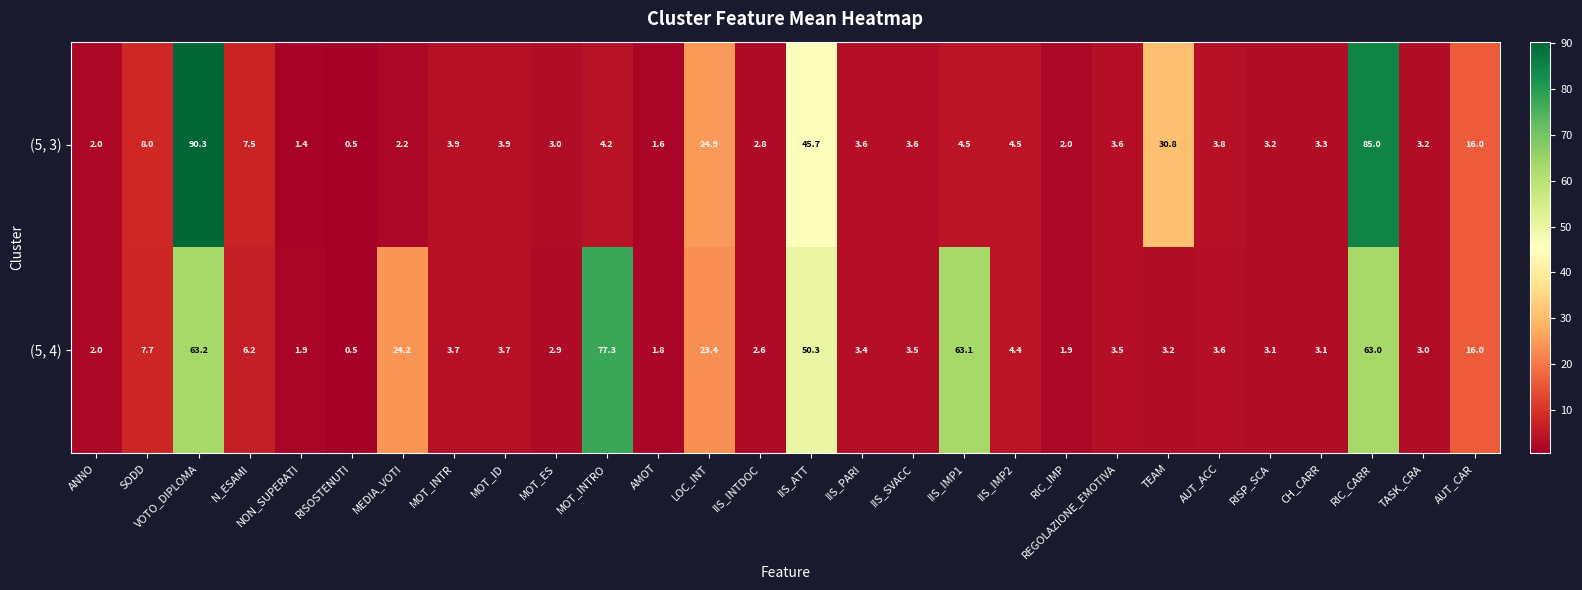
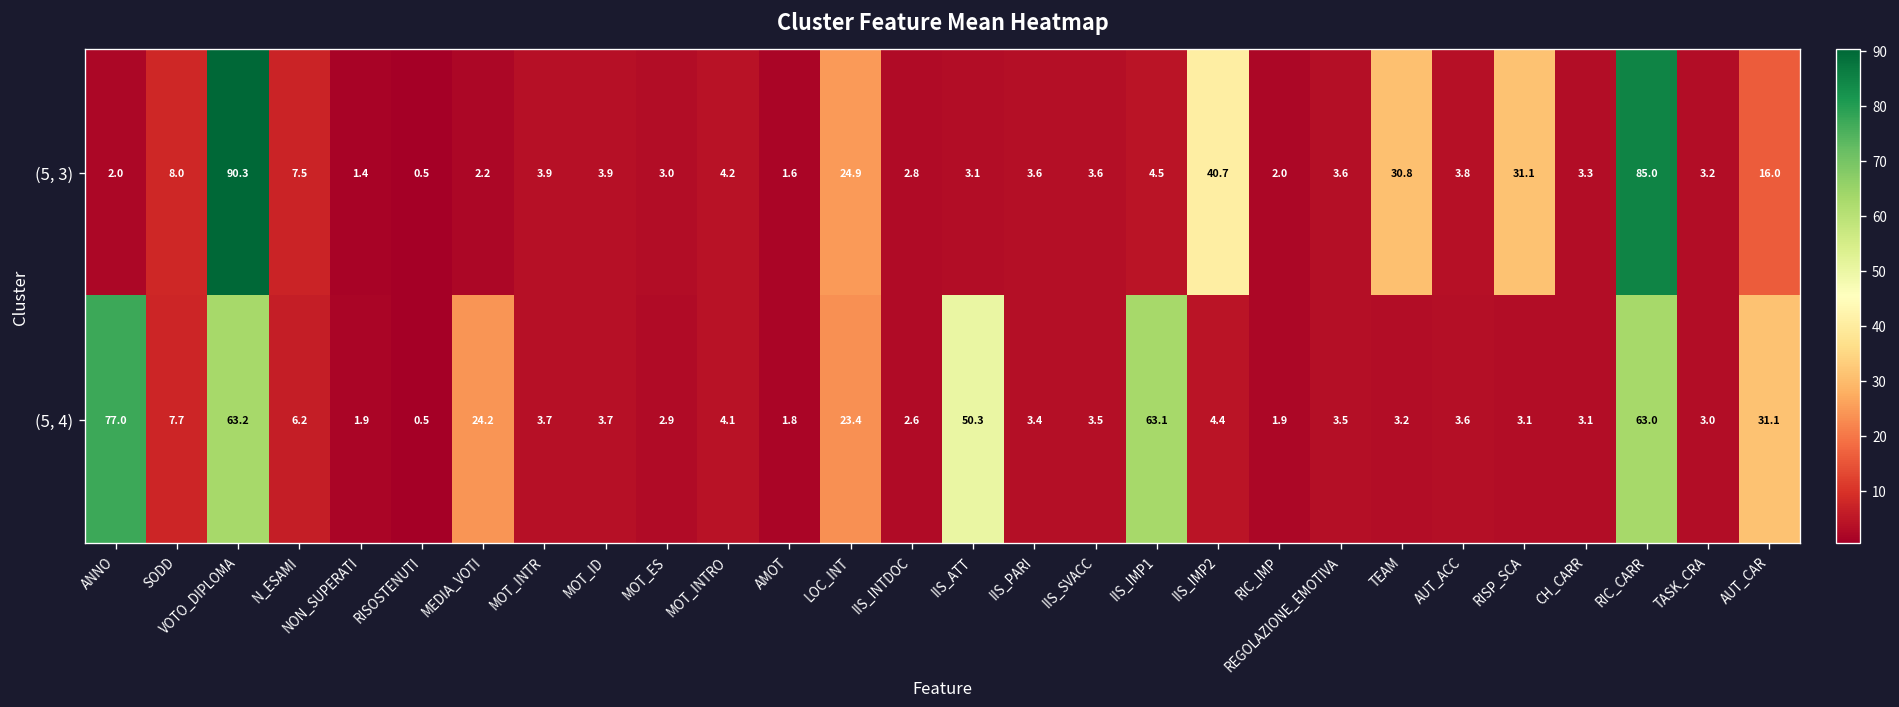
  {
    "(5, 3)": {
      "ANNO": 2.0,
      "SODD": 8.0,
      "VOTO_DIPLOMA": 90.3,
      "N_ESAMI": 7.5,
      "NON_SUPERATI": 1.4,
      "RISOSTENUTI": 0.5,
      "MEDIA_VOTI": 2.2,
      "MOT_INTR": 3.9,
      "MOT_ID": 3.9,
      "MOT_ES": 3.0,
      "MOT_INTRO": 4.2,
      "AMOT": 1.6,
      "LOC_INT": 24.9,
      "IIS_INTDOC": 2.8,
-     "IIS_ATT": 45.7,
+     "IIS_ATT": 3.1,
      "IIS_PARI": 3.6,
      "IIS_SVACC": 3.6,
      "IIS_IMP1": 4.5,
-     "IIS_IMP2": 4.5,
+     "IIS_IMP2": 40.7,
      "RIC_IMP": 2.0,
      "REGOLAZIONE_EMOTIVA": 3.6,
      "TEAM": 30.8,
      "AUT_ACC": 3.8,
-     "RISP_SCA": 3.2,
+     "RISP_SCA": 31.1,
      "CH_CARR": 3.3,
      "RIC_CARR": 85.0,
      "TASK_CRA": 3.2,
      "AUT_CAR": 16.0
    },
    "(5, 4)": {
-     "ANNO": 2.0,
+     "ANNO": 77.0,
      "SODD": 7.7,
      "VOTO_DIPLOMA": 63.2,
      "N_ESAMI": 6.2,
      "NON_SUPERATI": 1.9,
      "RISOSTENUTI": 0.5,
      "MEDIA_VOTI": 24.2,
      "MOT_INTR": 3.7,
      "MOT_ID": 3.7,
      "MOT_ES": 2.9,
-     "MOT_INTRO": 77.3,
+     "MOT_INTRO": 4.1,
      "AMOT": 1.8,
      "LOC_INT": 23.4,
      "IIS_INTDOC": 2.6,
      "IIS_ATT": 50.3,
      "IIS_PARI": 3.4,
      "IIS_SVACC": 3.5,
      "IIS_IMP1": 63.1,
      "IIS_IMP2": 4.4,
      "RIC_IMP": 1.9,
      "REGOLAZIONE_EMOTIVA": 3.5,
      "TEAM": 3.2,
      "AUT_ACC": 3.6,
      "RISP_SCA": 3.1,
      "CH_CARR": 3.1,
      "RIC_CARR": 63.0,
      "TASK_CRA": 3.0,
-     "AUT_CAR": 16.0
+     "AUT_CAR": 31.1
    }
  }
